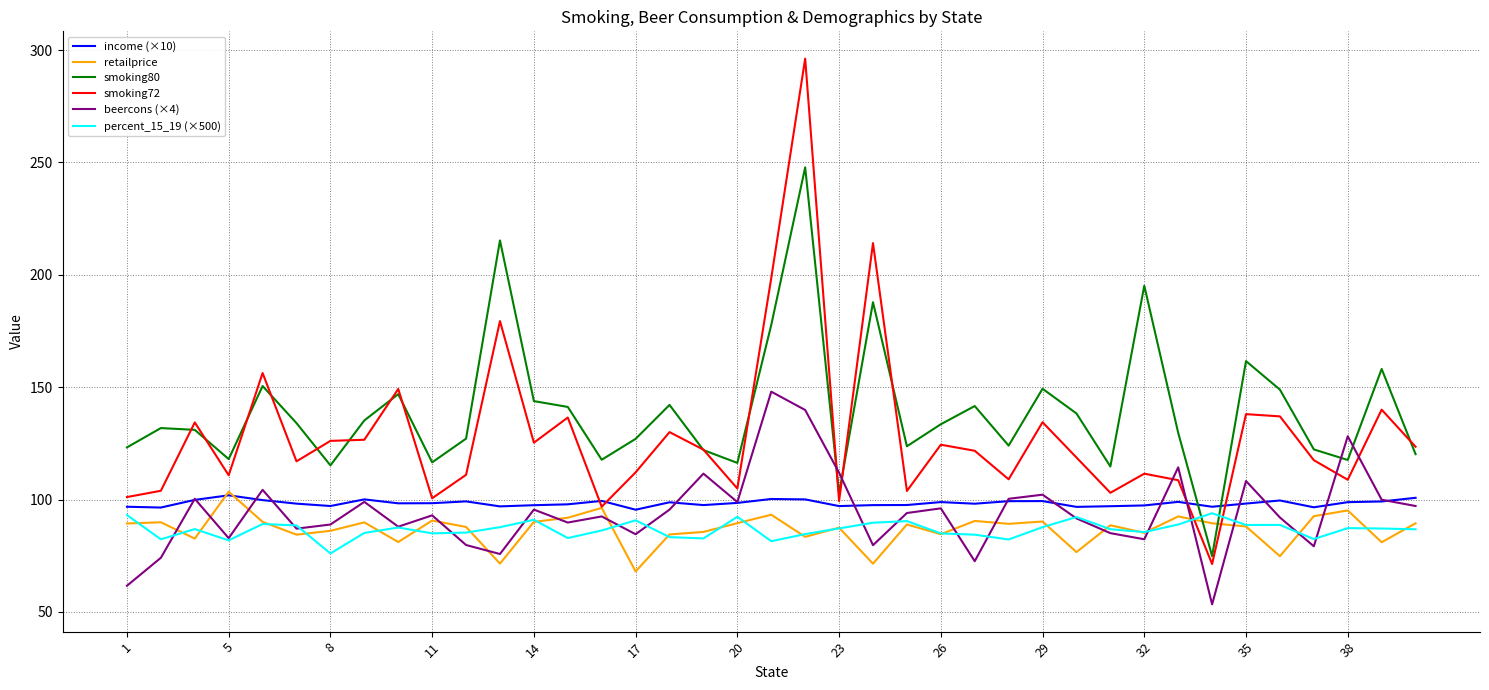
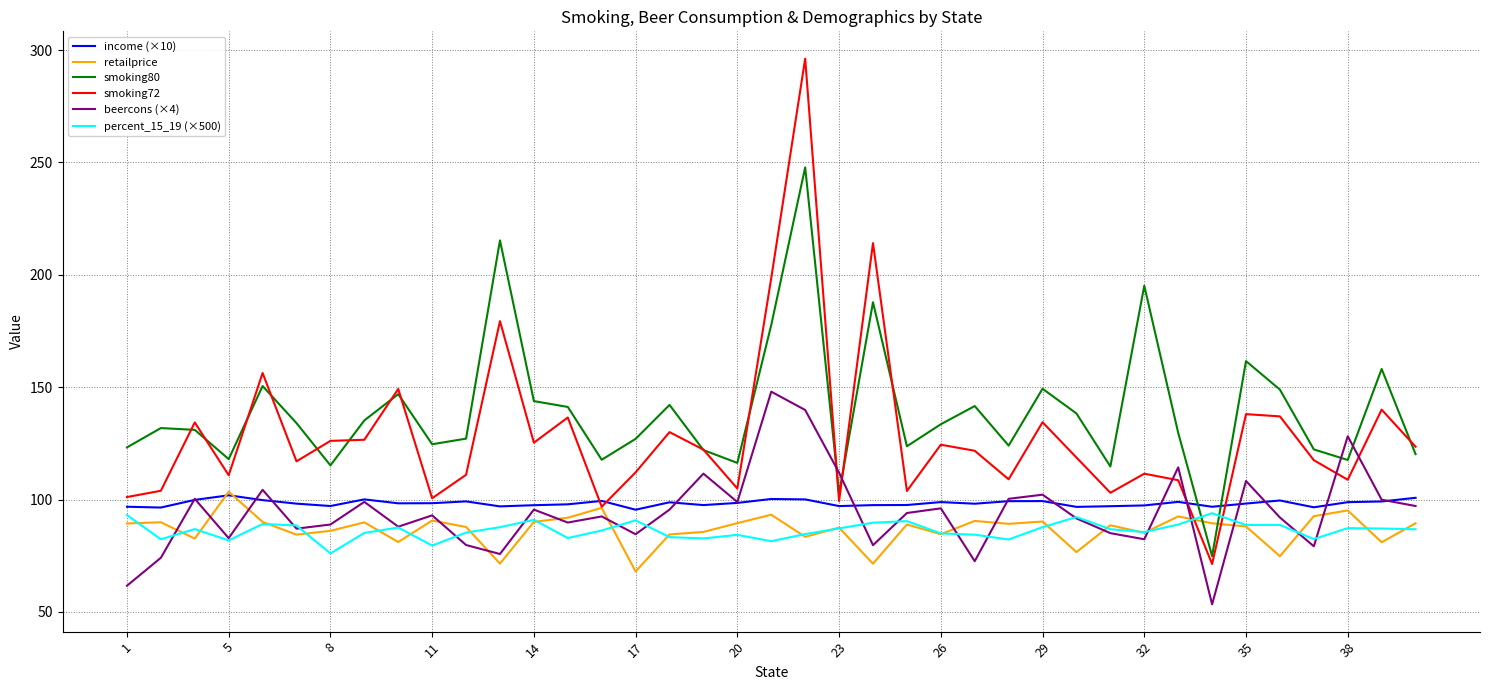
  {
    "income (×10)": {
      "1": 97,
      "5": 102,
      "8": 97,
      "11": 98,
      "14": 97,
      "17": 95,
      "23": 97,
      "26": 99,
      "29": 99,
      "32": 97,
      "35": 98,
      "38": 99
    },
    "retailprice": {
      "1": 89,
      "5": 103,
      "8": 86,
      "11": 91,
      "17": 68,
      "20": 89,
      "29": 90,
      "38": 95
    },
    "smoking80": {
      "1": 123,
      "5": 118,
      "8": 115,
-     "11": 117,
+     "11": 125,
      "14": 144,
      "17": 127,
      "20": 116,
      "23": 103,
      "26": 134,
      "29": 149,
      "32": 195,
      "35": 162,
      "38": 118
    },
    "smoking72": {
      "1": 101,
      "5": 111,
      "8": 126,
      "11": 101,
      "14": 125,
      "17": 112,
      "20": 105,
      "23": 99,
      "26": 124,
      "29": 134,
      "32": 112,
      "35": 138,
      "38": 109
    },
    "beercons (×4)": {
      "1": 62,
      "8": 89,
      "11": 93,
      "14": 96,
      "17": 85,
      "23": 112,
      "26": 96,
      "29": 102,
      "32": 82,
      "35": 108,
      "38": 128
    },
    "percent_15_19 (×500)": {
      "1": 93,
      "8": 76,
-     "11": 85,
+     "11": 80,
      "17": 91,
-     "20": 92,
+     "20": 84,
      "29": 88,
      "38": 87
    }
  }
